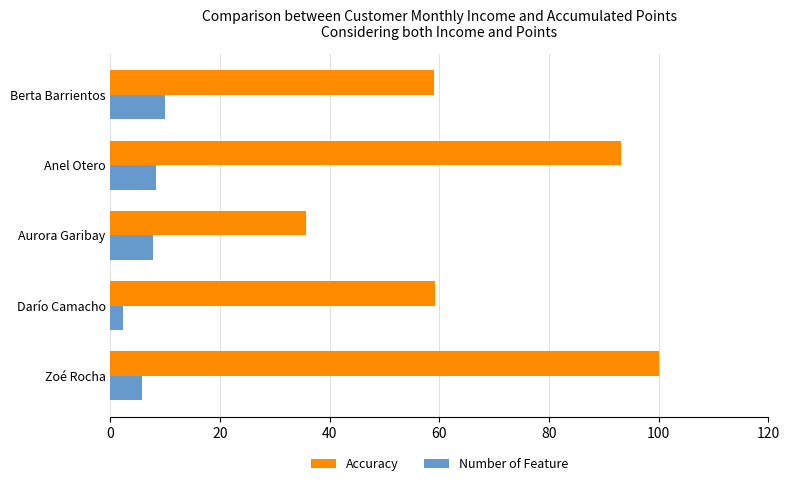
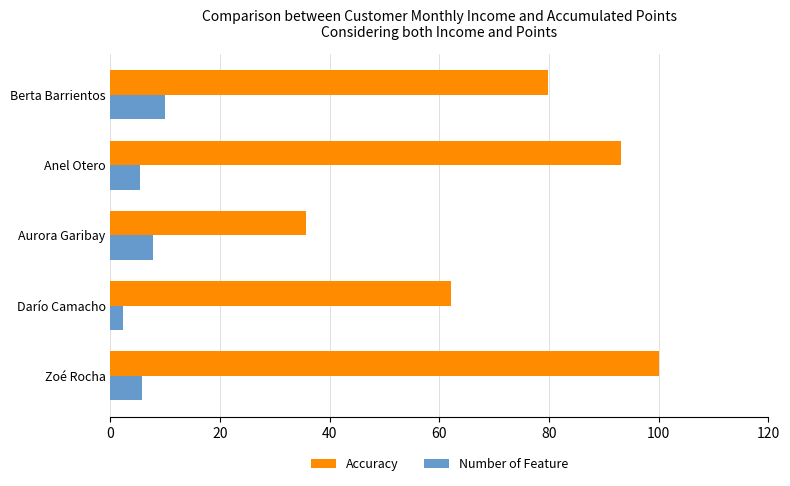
  {
    "Accuracy": {
-     "Berta Barrientos": 59,
+     "Berta Barrientos": 80,
      "Anel Otero": 93,
      "Aurora Garibay": 36,
-     "Darío Camacho": 59,
+     "Darío Camacho": 62,
      "Zoé Rocha": 100
    },
    "Number of Feature": {
      "Berta Barrientos": 10,
-     "Anel Otero": 8,
+     "Anel Otero": 5,
      "Aurora Garibay": 8,
      "Darío Camacho": 2,
      "Zoé Rocha": 6
    }
  }
